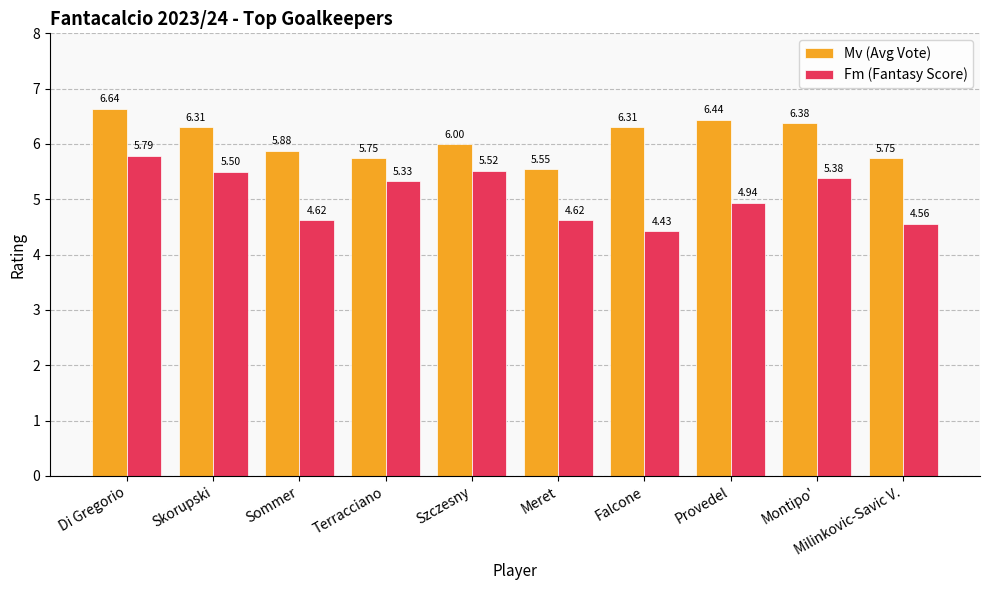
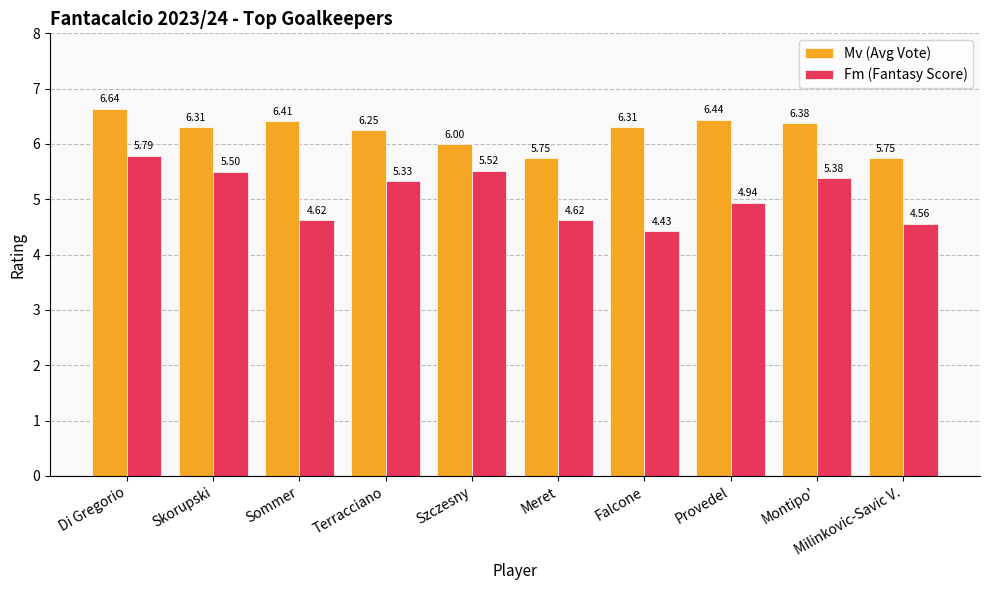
  {
    "Mv (Avg Vote)": {
      "Di Gregorio": 6.64,
      "Skorupski": 6.31,
-     "Sommer": 5.88,
-     "Terracciano": 5.75,
+     "Sommer": 6.41,
+     "Terracciano": 6.25,
      "Szczesny": 6.00,
-     "Meret": 5.55,
+     "Meret": 5.75,
      "Falcone": 6.31,
      "Provedel": 6.44,
      "Montipo'": 6.38,
      "Milinkovic-Savic V.": 5.75
    },
    "Fm (Fantasy Score)": {
      "Di Gregorio": 5.79,
      "Skorupski": 5.50,
      "Sommer": 4.62,
      "Terracciano": 5.33,
      "Szczesny": 5.52,
      "Meret": 4.62,
      "Falcone": 4.43,
      "Provedel": 4.94,
      "Montipo'": 5.38,
      "Milinkovic-Savic V.": 4.56
    }
  }
